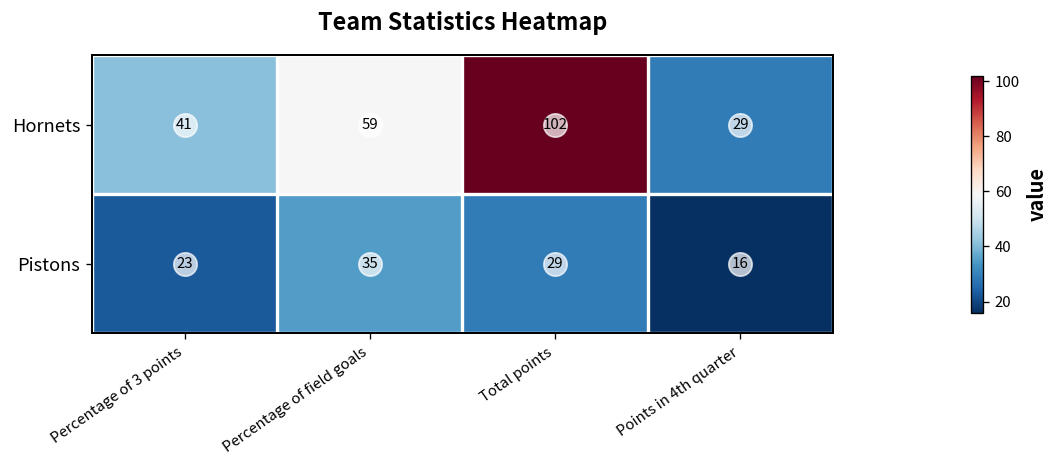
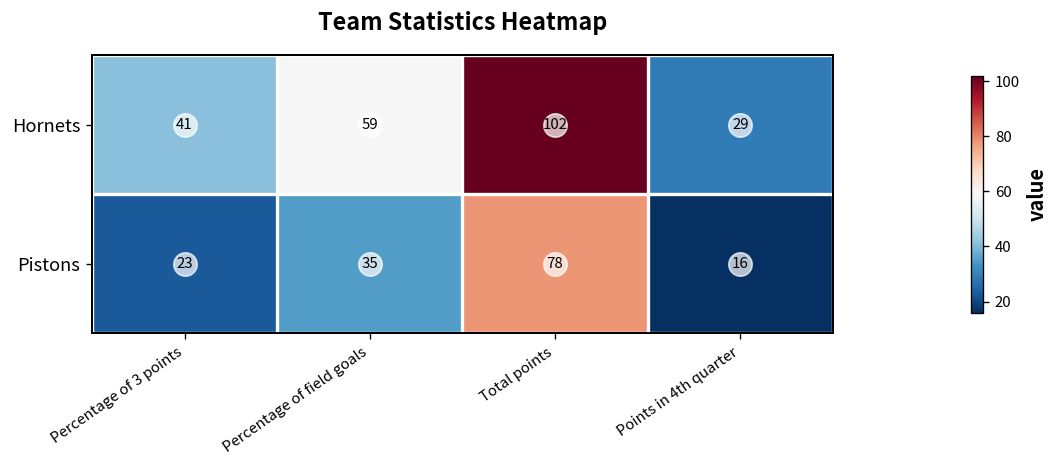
  {
    "Pistons": {
-     "Total points": 29
+     "Total points": 78
    }
  }
